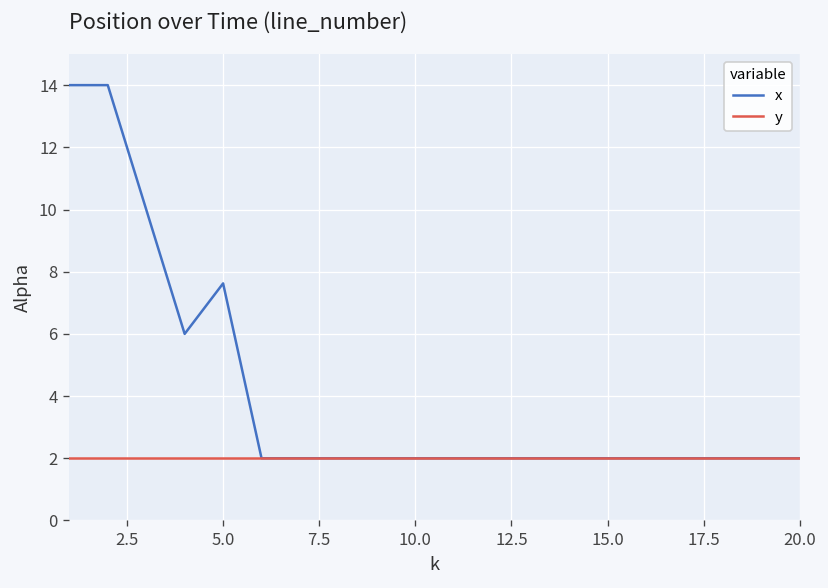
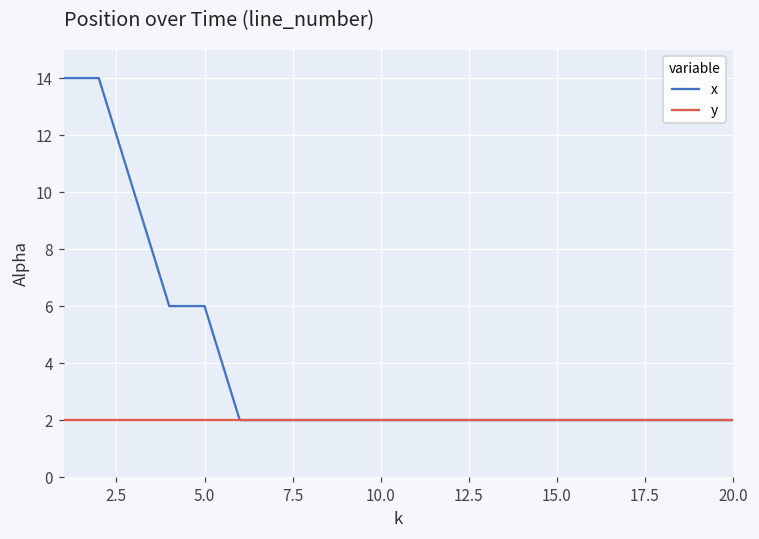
  {
    "x": {
-     "5.0": 7.6
+     "5.0": 6.0
    },
    "y": {
      "5.0": 2.0
    }
  }
